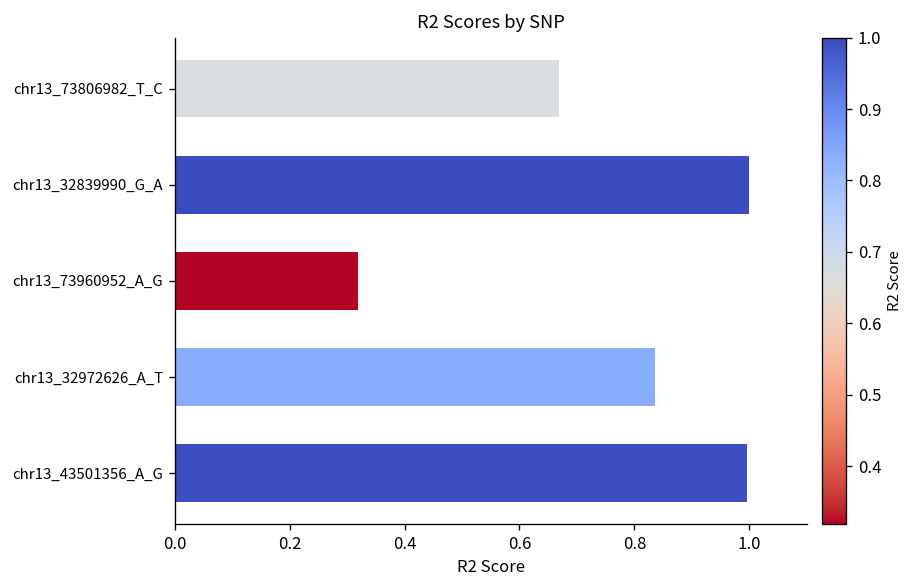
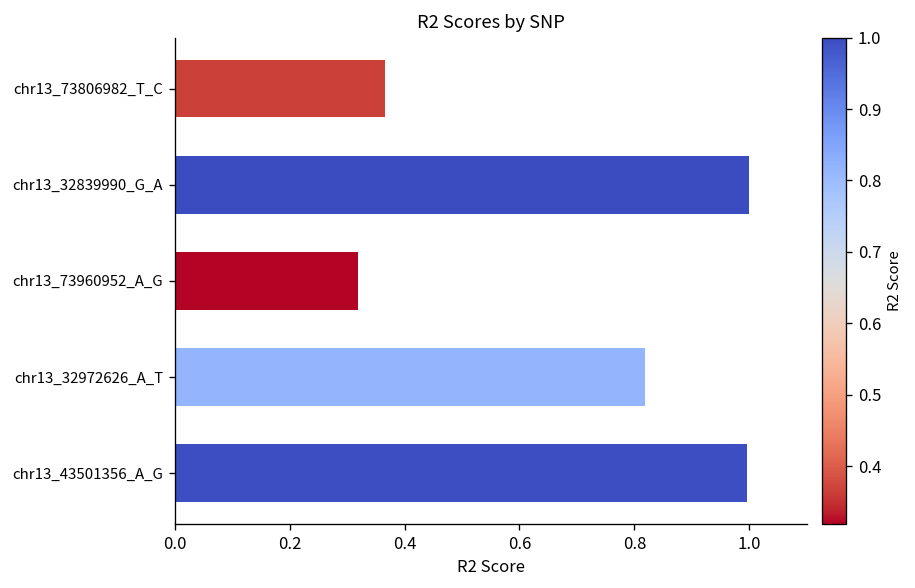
  {
-   "chr13_73806982_T_C": 0.67,
+   "chr13_73806982_T_C": 0.37,
    "chr13_32839990_G_A": 1.00,
    "chr13_73960952_A_G": 0.32,
-   "chr13_32972626_A_T": 0.84,
+   "chr13_32972626_A_T": 0.82,
    "chr13_43501356_A_G": 1.00
  }
